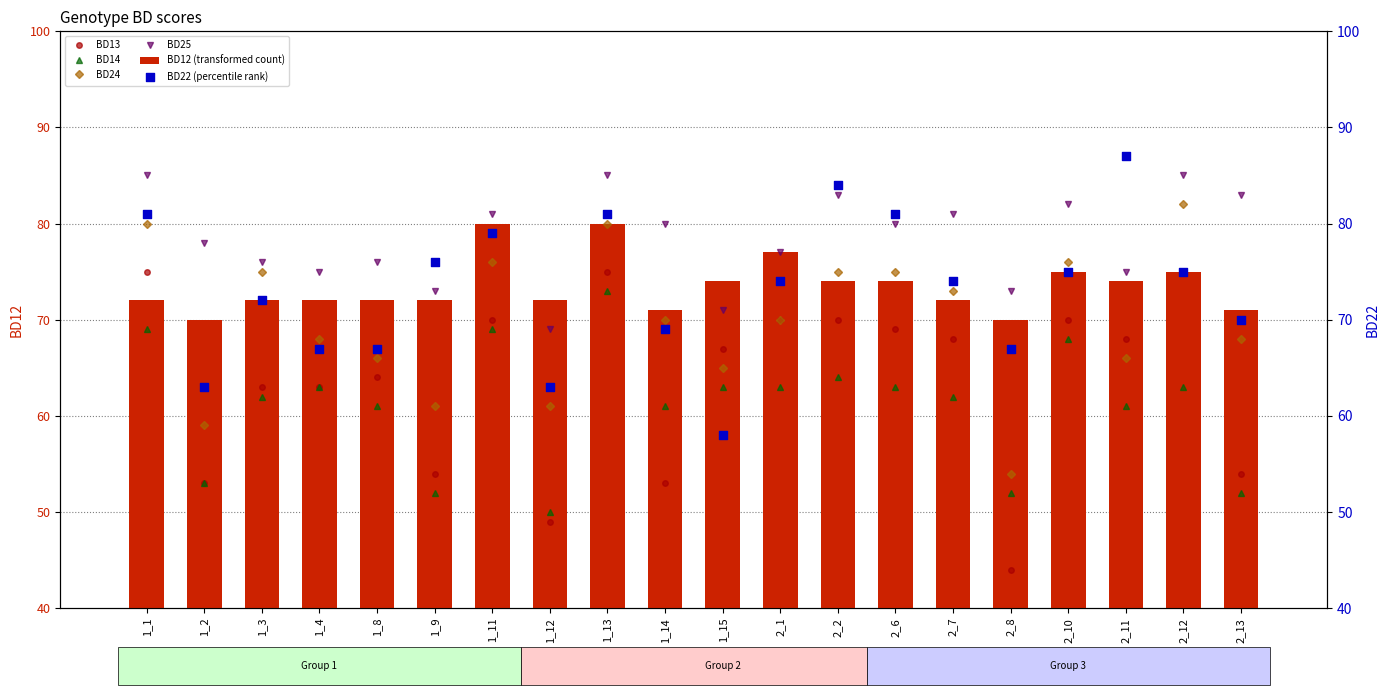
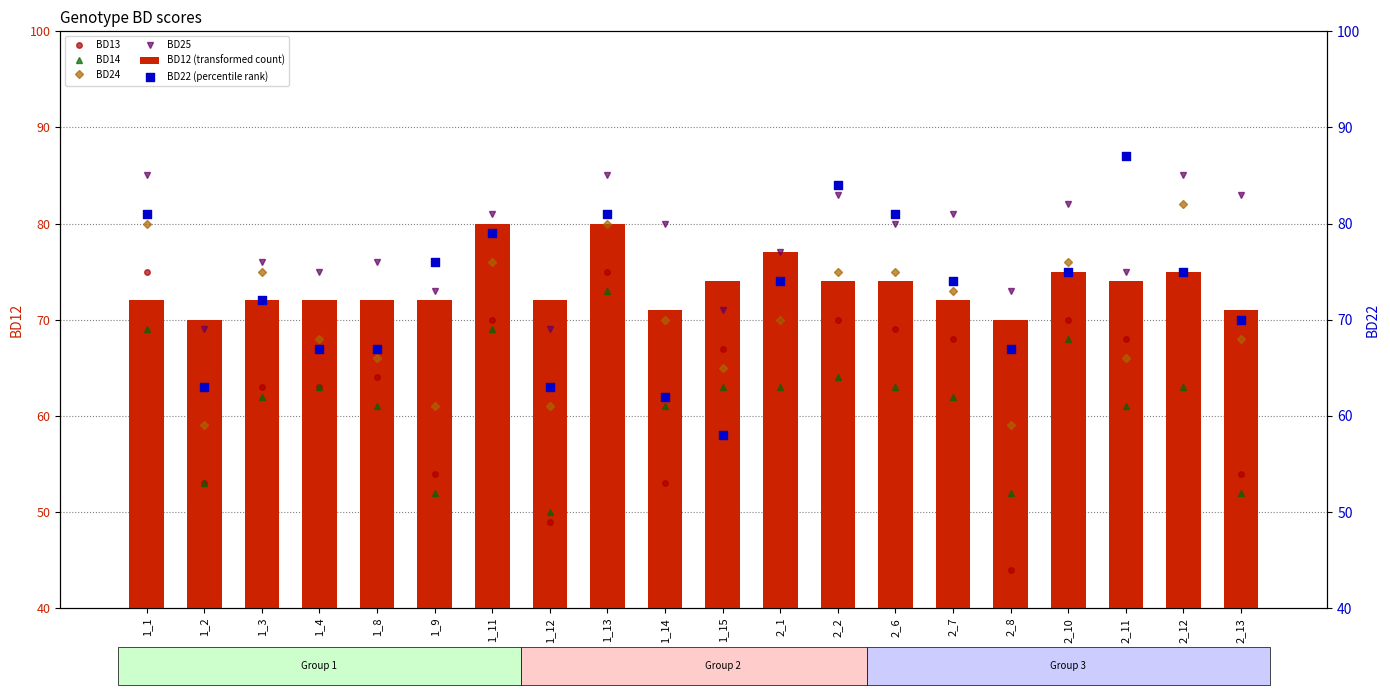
  {
    "BD14": {
      "1_1": 69,
      "1_3": 62,
      "1_8": 61,
      "1_9": 52,
      "1_11": 69,
      "1_12": 50,
      "1_13": 73,
      "1_14": 61,
      "1_15": 63,
      "2_1": 63,
      "2_2": 64,
      "2_6": 63,
      "2_7": 62,
      "2_8": 52,
      "2_10": 68,
      "2_11": 61,
      "2_12": 63,
      "2_13": 52
    },
    "BD24": {
      "1_1": 80,
      "1_2": 59,
      "1_3": 75,
      "1_4": 68,
      "1_8": 66,
      "1_9": 61,
      "1_11": 76,
      "1_12": 61,
      "1_13": 80,
      "1_14": 70,
      "1_15": 65,
      "2_2": 75,
      "2_6": 75,
      "2_7": 73,
-     "2_8": 54,
+     "2_8": 59,
      "2_10": 76,
      "2_11": 66,
      "2_12": 82,
      "2_13": 68
    },
    "BD25": {
      "1_1": 85,
-     "1_2": 78,
+     "1_2": 69,
      "1_3": 76,
      "1_4": 75,
      "1_8": 76,
      "1_9": 73,
      "1_11": 81,
      "1_12": 69,
      "1_13": 85,
      "1_14": 80,
      "1_15": 71,
      "2_1": 77,
      "2_2": 83,
      "2_6": 80,
      "2_7": 81,
      "2_8": 73,
      "2_10": 82,
      "2_11": 75,
      "2_12": 85,
      "2_13": 83
    },
    "BD22 (percentile rank)": {
-     "1_14": 69
+     "1_14": 62
    }
  }
